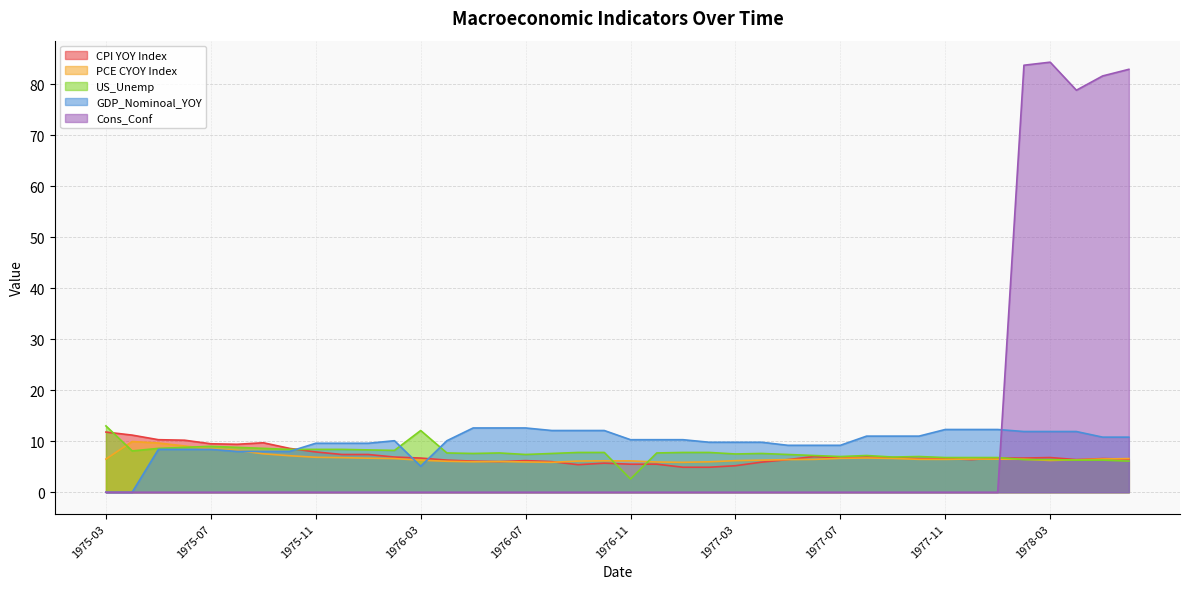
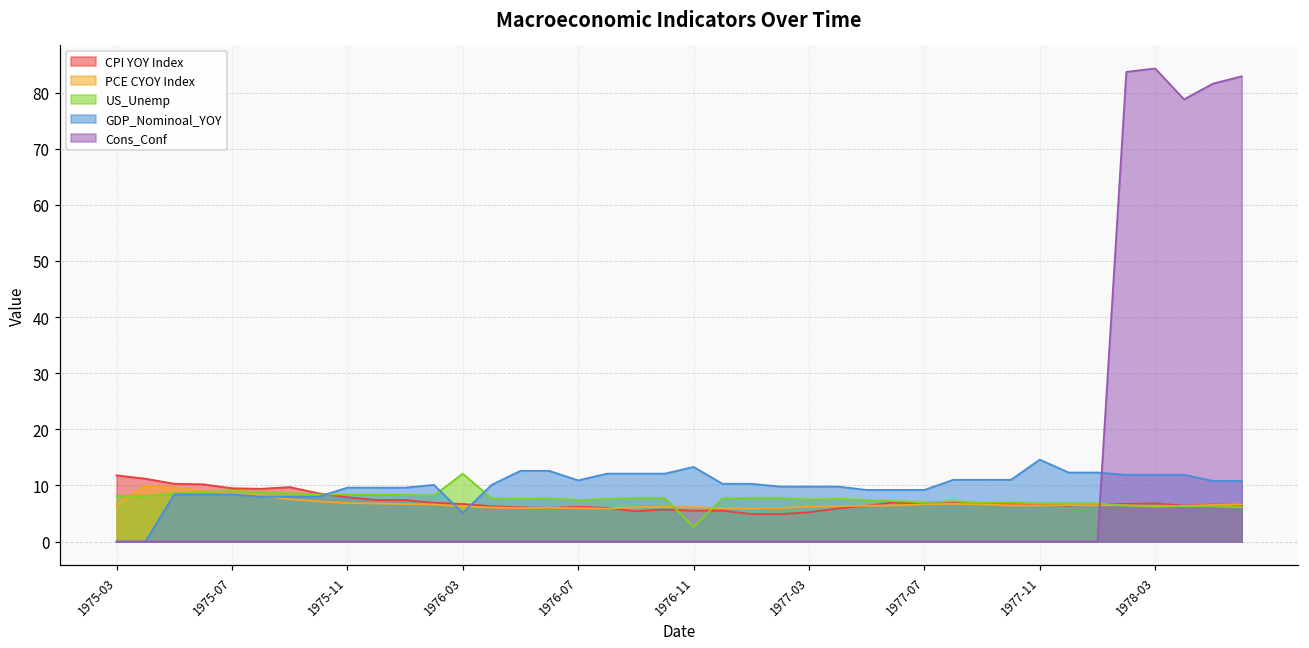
  {
    "CPI YOY Index": {
      "1975-03": 12,
      "1976-11": 6,
      "1977-03": 5
    },
    "PCE CYOY Index": {
      "1975-03": 7,
      "1975-11": 7,
      "1976-11": 6,
      "1977-03": 6
    },
    "US_Unemp": {
-     "1975-03": 13,
+     "1975-03": 8,
      "1976-03": 12,
      "1976-07": 7,
      "1976-11": 3,
      "1977-03": 8
    },
    "GDP_Nominoal_YOY": {
      "1975-11": 10,
      "1976-03": 5,
-     "1976-07": 13,
-     "1976-11": 10,
+     "1976-07": 11,
+     "1976-11": 13,
      "1977-03": 10,
      "1977-07": 9,
-     "1977-11": 12,
+     "1977-11": 15,
      "1978-03": 12
    },
    "Cons_Conf": {
      "1975-07": 0,
      "1975-11": 0,
      "1976-03": 0,
      "1976-07": 0,
      "1976-11": 0,
      "1977-03": 0,
      "1977-07": 0,
      "1977-11": 0,
      "1978-03": 84
    }
  }
